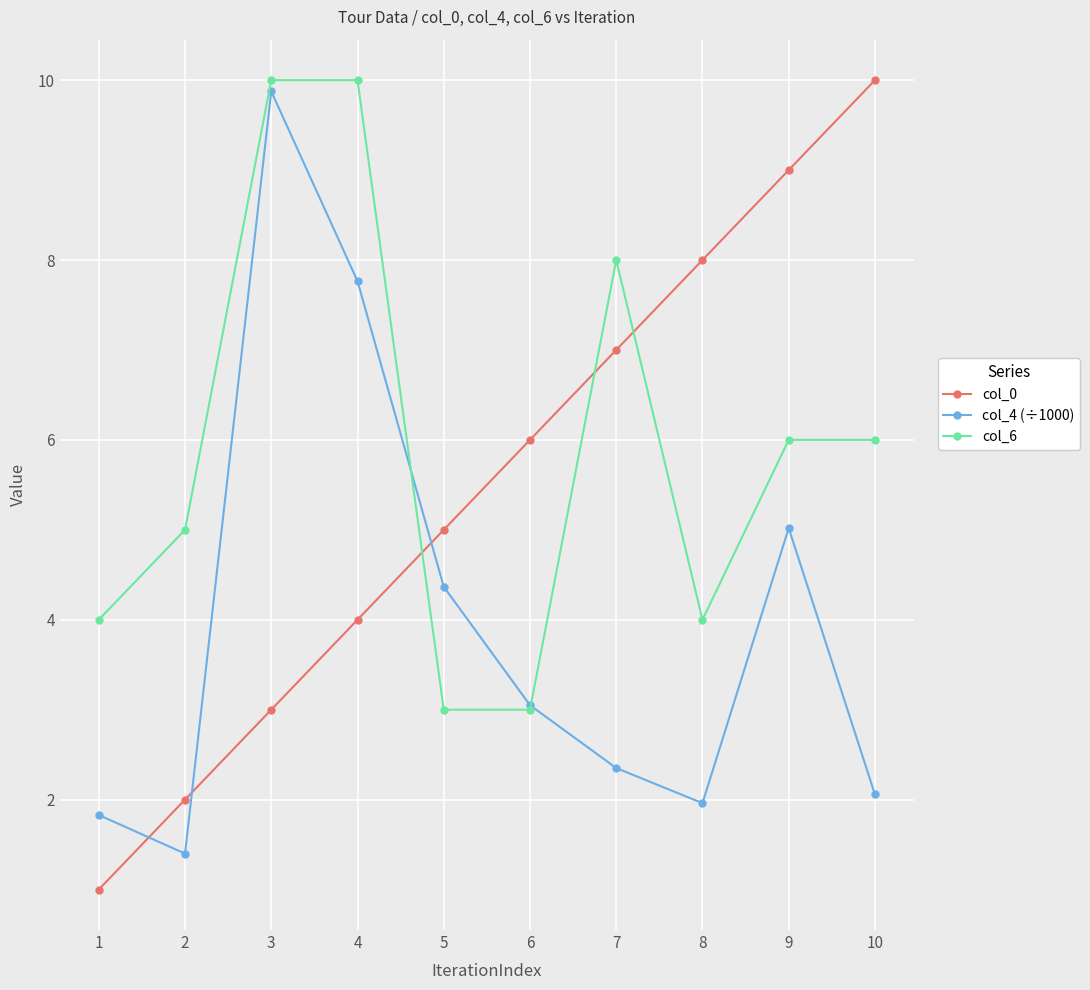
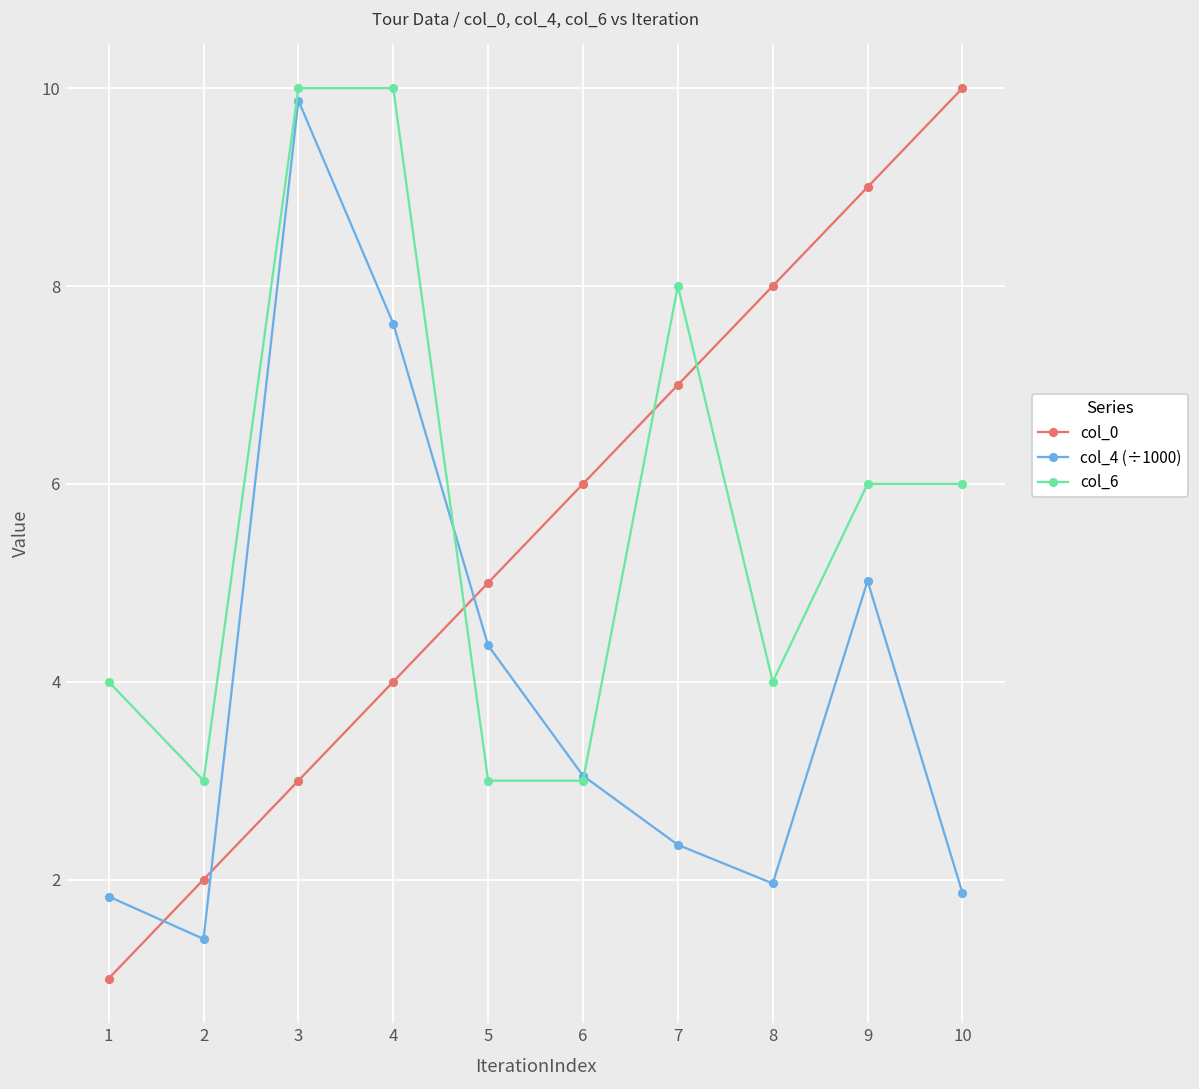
  {
    "col_0": {
      "1": 1.0,
      "2": 2.0,
      "3": 3.0,
      "4": 4.0,
      "5": 5.0,
      "6": 6.0,
      "7": 7.0,
      "8": 8.0,
      "9": 9.0,
      "10": 10.0
    },
    "col_4 (÷1000)": {
      "1": 1.8,
      "2": 1.4,
      "3": 9.9,
-     "4": 7.8,
+     "4": 7.6,
      "5": 4.4,
      "6": 3.1,
      "7": 2.4,
      "8": 2.0,
      "9": 5.0,
-     "10": 2.1
+     "10": 1.9
    },
    "col_6": {
      "1": 4,
-     "2": 5,
+     "2": 3,
      "3": 10,
      "4": 10,
      "5": 3,
      "6": 3,
      "7": 8,
      "8": 4,
      "9": 6,
      "10": 6
    }
  }
